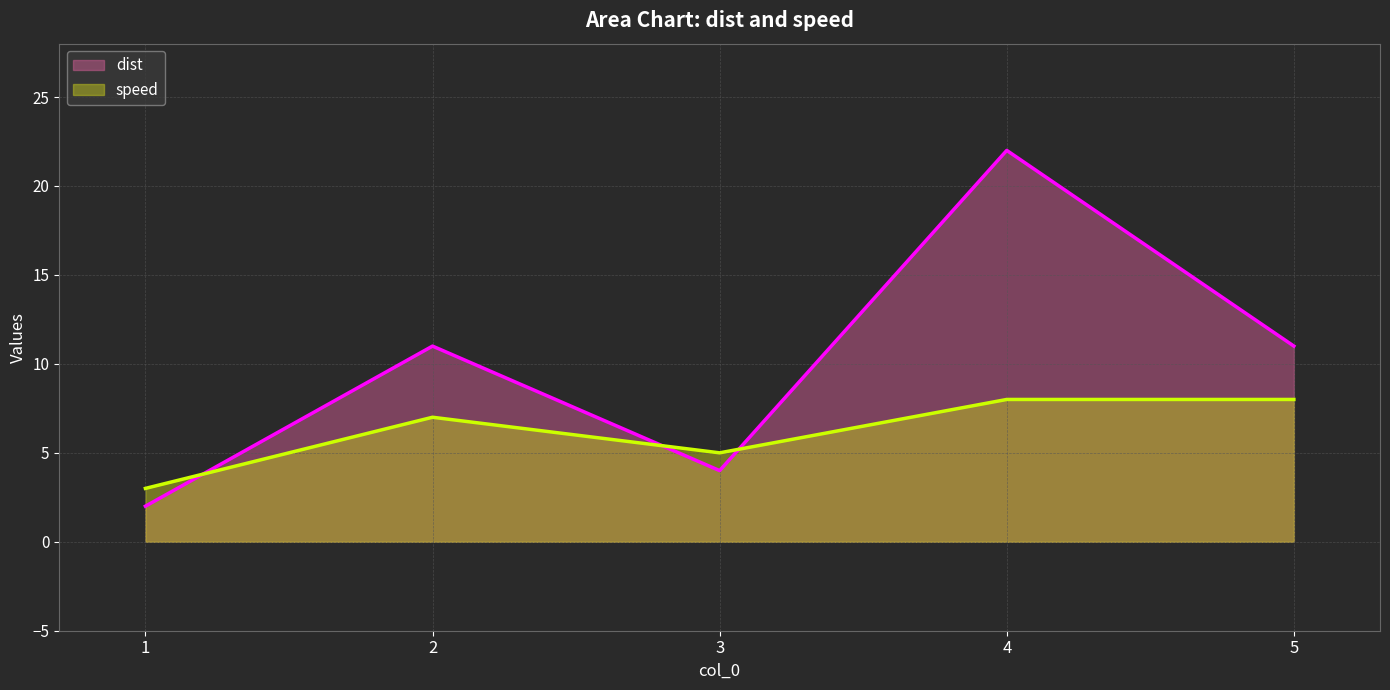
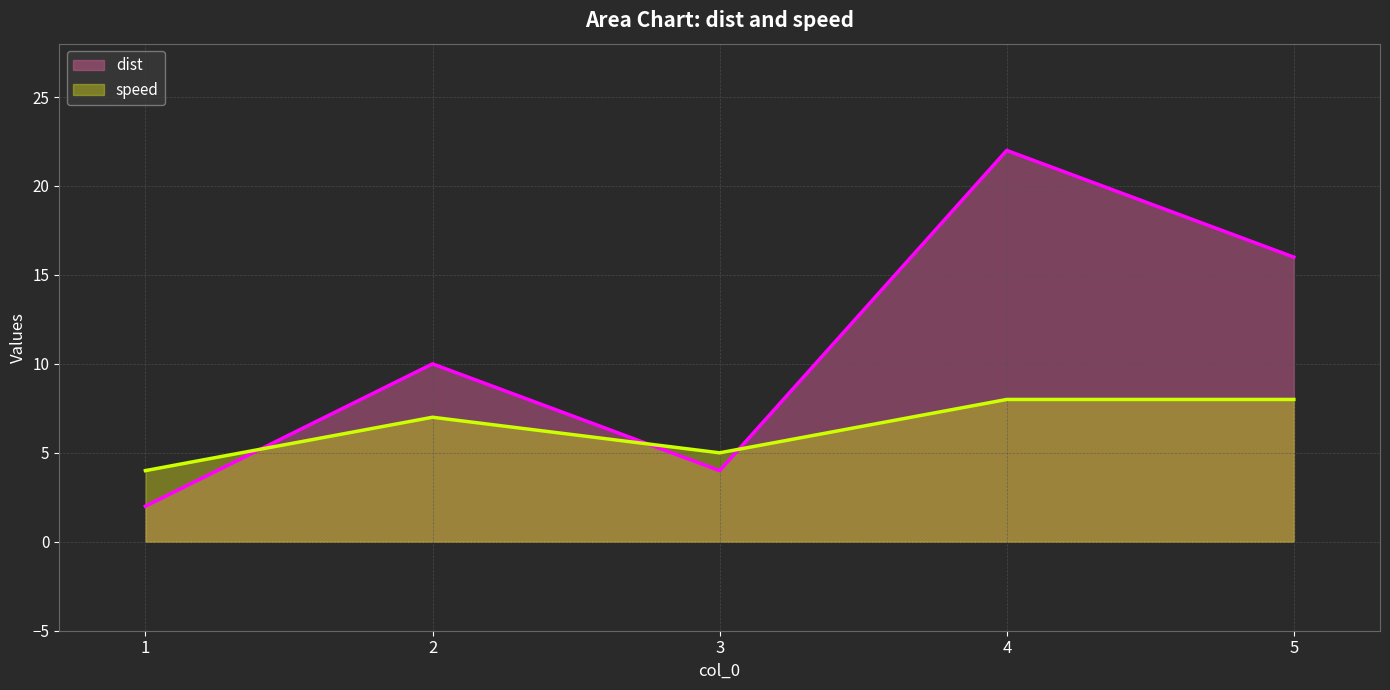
  {
    "dist": {
      "1": 2,
-     "2": 11,
+     "2": 10,
      "3": 4,
      "4": 22,
-     "5": 11
+     "5": 16
    },
    "speed": {
-     "1": 3,
+     "1": 4,
      "2": 7,
      "3": 5,
      "4": 8,
      "5": 8
    }
  }
